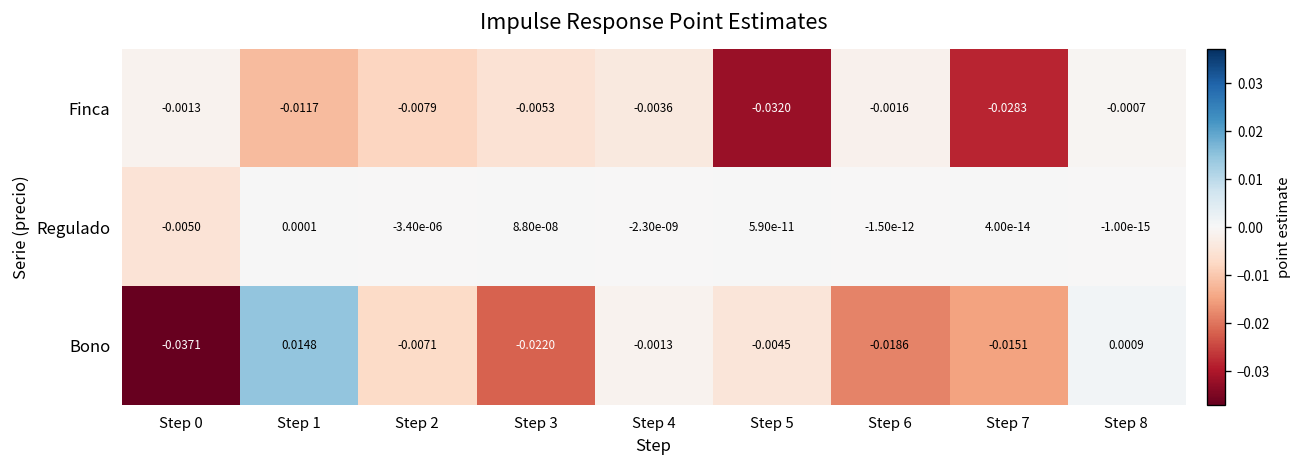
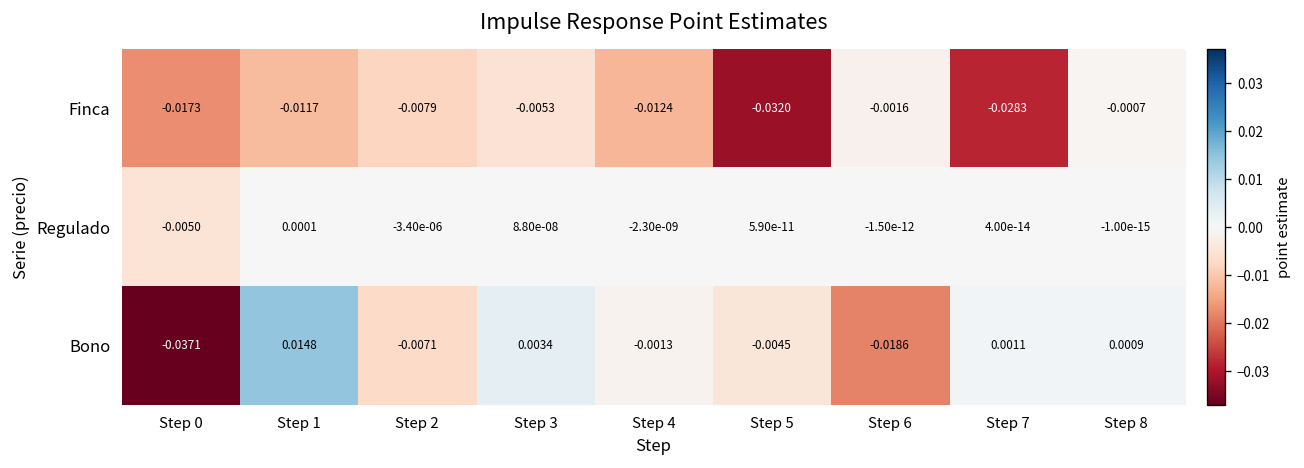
  {
    "Finca": {
-     "Step 0": "-0.0013",
+     "Step 0": "-0.0173",
      "Step 1": "-0.0117",
      "Step 2": "-0.0079",
      "Step 3": "-0.0053",
-     "Step 4": "-0.0036",
+     "Step 4": "-0.0124",
      "Step 5": "-0.0320",
      "Step 6": "-0.0016",
      "Step 7": "-0.0283",
      "Step 8": "-0.0007"
    },
    "Regulado": {
      "Step 0": "-0.0050",
      "Step 1": "0.0001",
      "Step 2": "-3.40e-06",
      "Step 3": "8.80e-08",
      "Step 4": "-2.30e-09",
      "Step 5": "5.90e-11",
      "Step 6": "-1.50e-12",
      "Step 7": "4.00e-14",
      "Step 8": "-1.00e-15"
    },
    "Bono": {
      "Step 0": "-0.0371",
      "Step 1": "0.0148",
      "Step 2": "-0.0071",
-     "Step 3": "-0.0220",
+     "Step 3": "0.0034",
      "Step 4": "-0.0013",
      "Step 5": "-0.0045",
      "Step 6": "-0.0186",
-     "Step 7": "-0.0151",
+     "Step 7": "0.0011",
      "Step 8": "0.0009"
    }
  }
